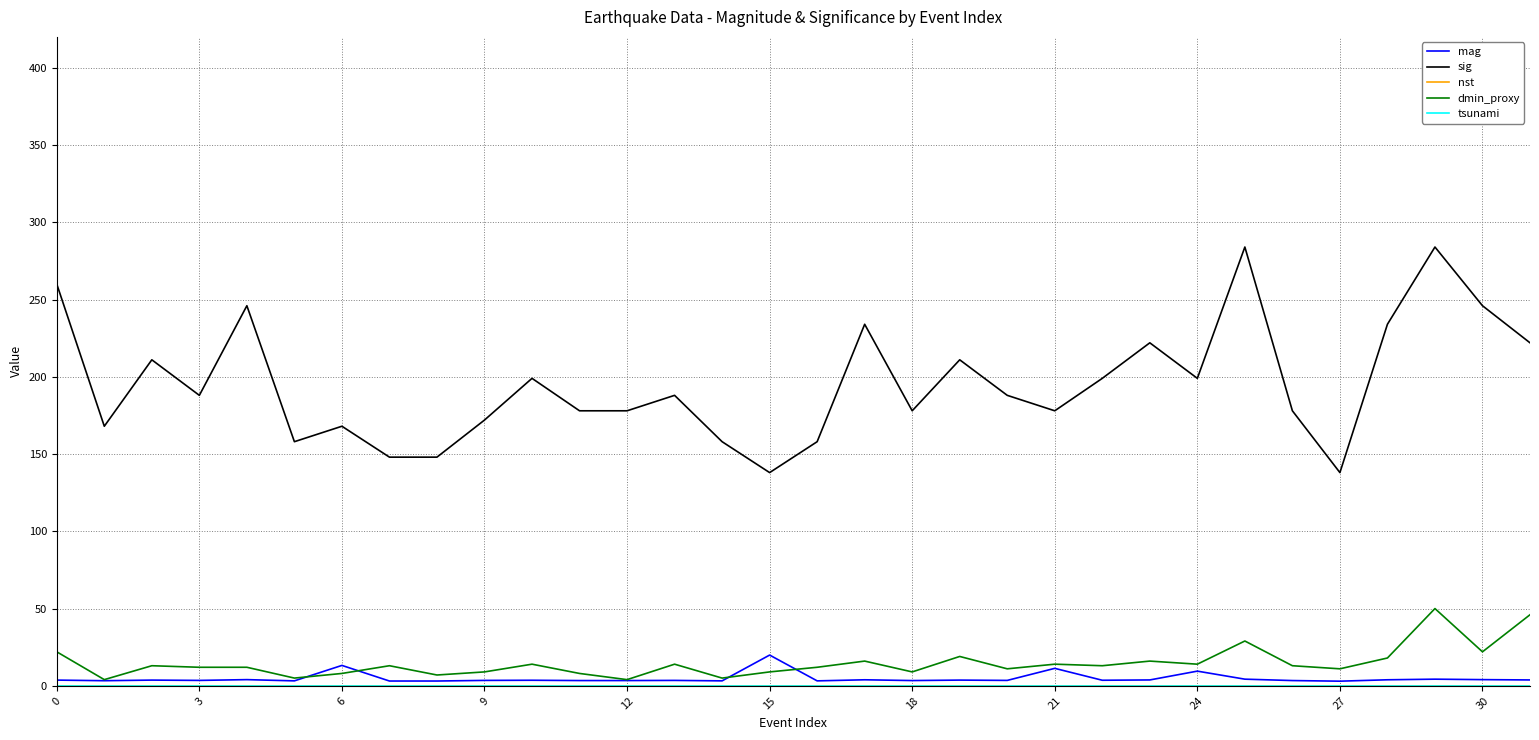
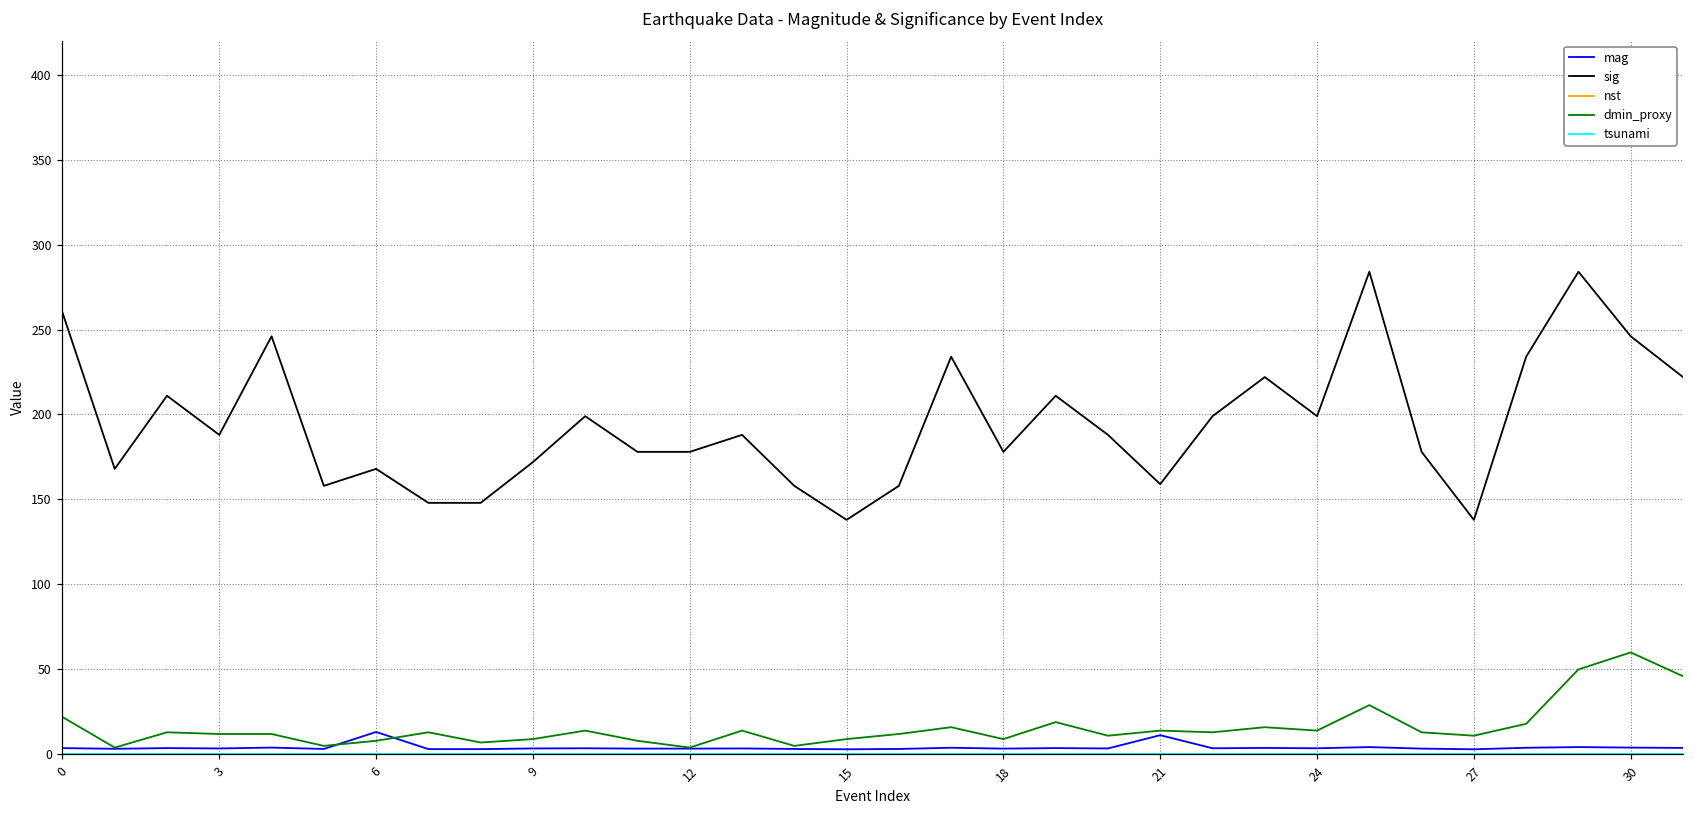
  {
    "mag": {
      "0": 4,
      "3": 4,
      "6": 13,
      "9": 4,
-     "15": 20,
+     "15": 3,
      "18": 3,
      "21": 11,
-     "24": 10,
+     "24": 4,
      "27": 3,
      "30": 4
    },
    "sig": {
      "0": 260,
      "3": 188,
      "6": 168,
      "9": 172,
      "12": 178,
      "15": 138,
      "18": 178,
-     "21": 178,
+     "21": 159,
      "24": 199,
      "27": 138,
      "30": 246
    },
    "tsunami": {
      "0": 0,
      "3": 0,
      "6": 0,
      "9": 0,
      "12": 0,
      "15": 0,
      "18": 0,
      "21": 0,
      "24": 0,
      "27": 0,
      "30": 0
    },
    "dmin_proxy": {
      "0": 22,
      "3": 12,
      "6": 8,
      "9": 9,
      "15": 9,
      "18": 9,
      "21": 14,
      "24": 14,
      "27": 11,
-     "30": 22
+     "30": 60
    }
  }
